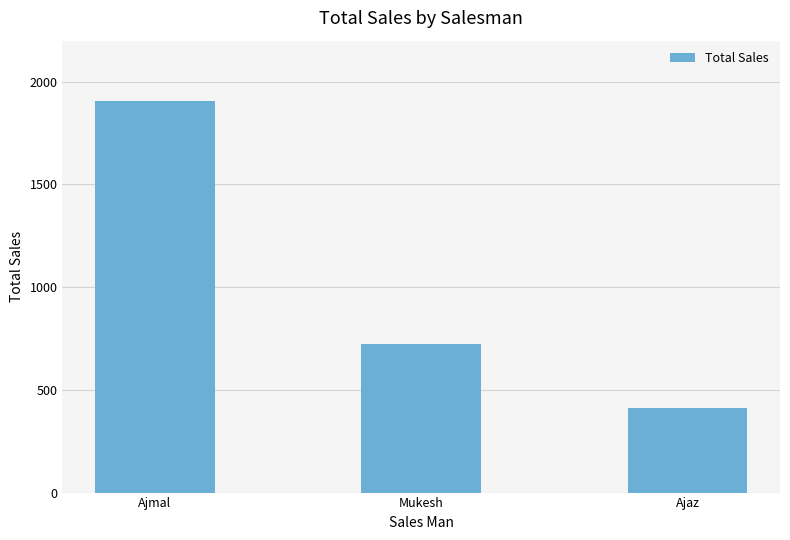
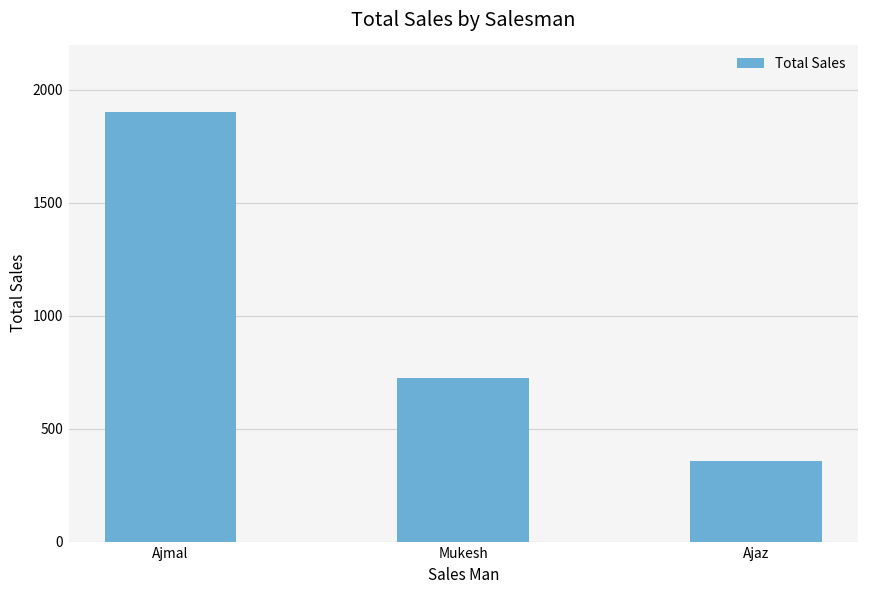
  {
    "Ajmal": 1900,
    "Mukesh": 720,
-   "Ajaz": 410
+   "Ajaz": 360
  }
